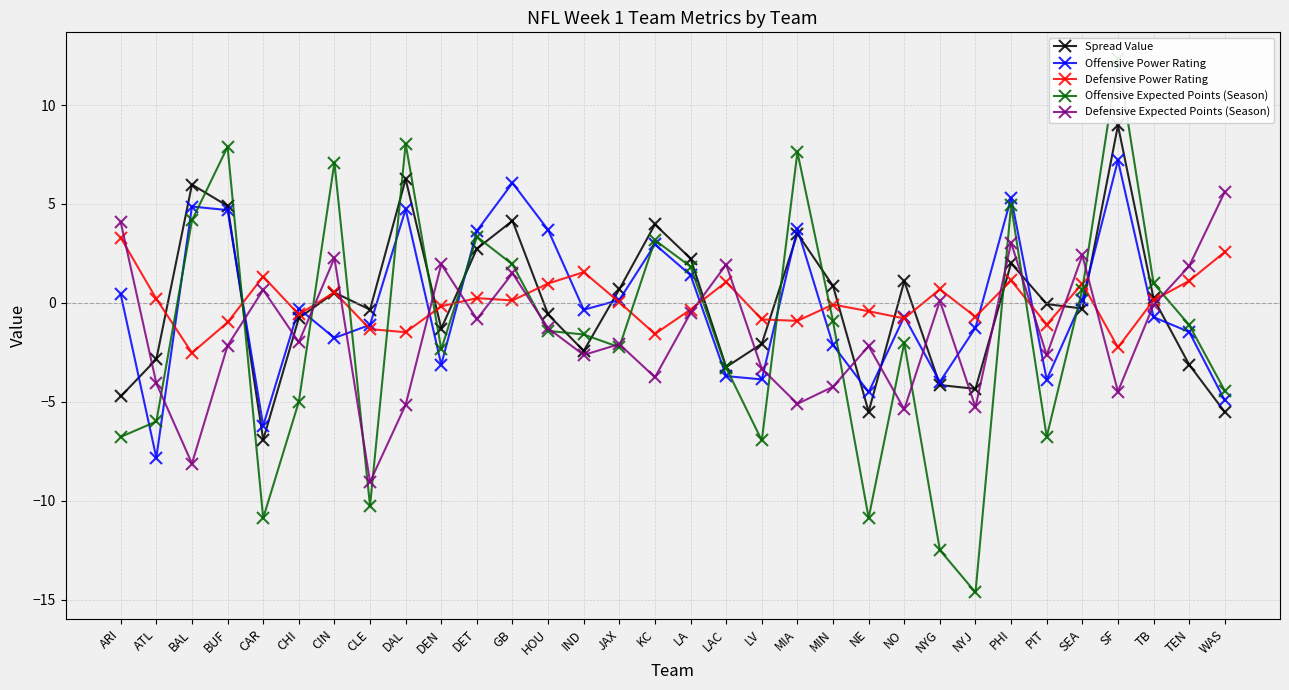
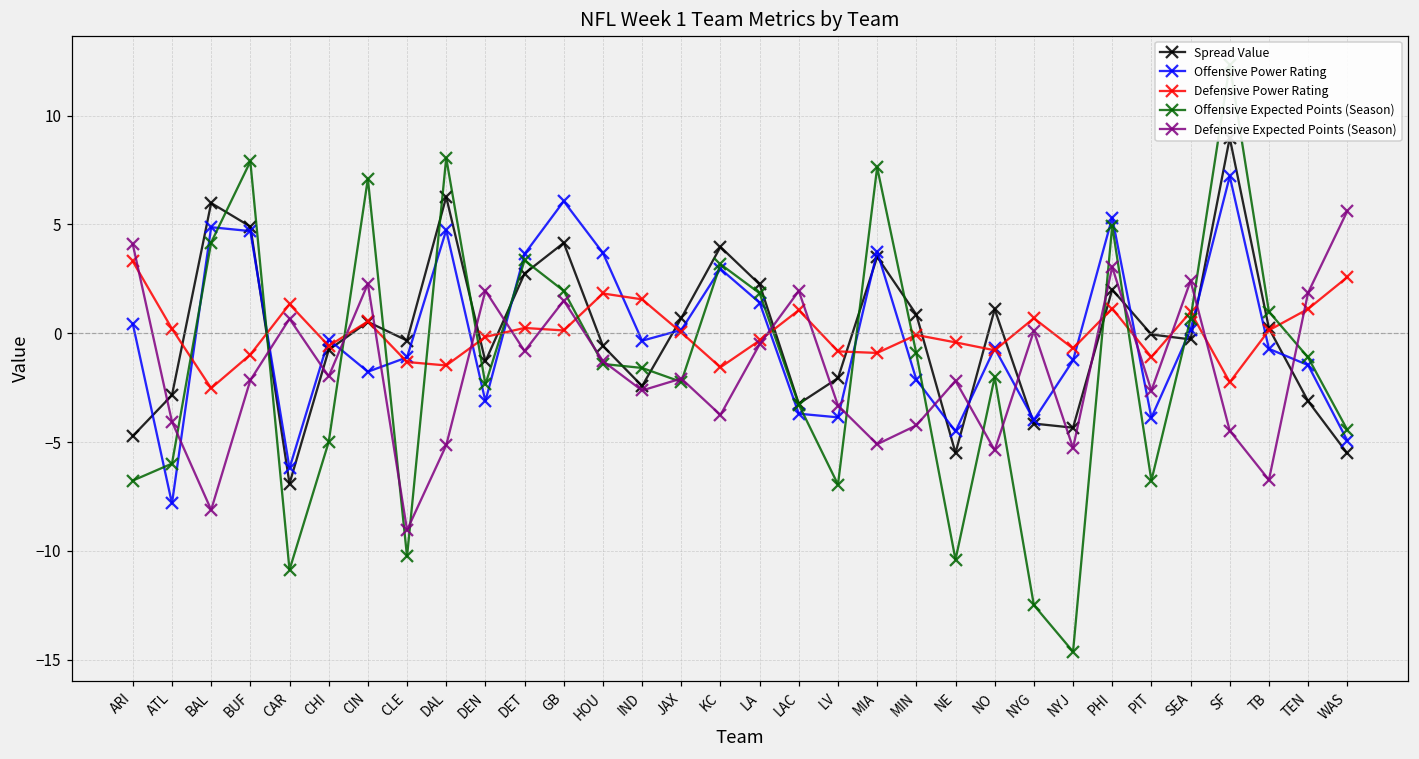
  {
    "Spread Value": {
      "ARI": -4.7,
      "ATL": -2.8,
      "BAL": 6.0,
      "BUF": 4.9,
      "CAR": -6.9,
      "CHI": -0.8,
      "CLE": -0.3,
      "DAL": 6.3,
      "DEN": -1.3,
      "DET": 2.7,
      "GB": 4.2,
      "HOU": -0.6,
      "IND": -2.4,
      "JAX": 0.7,
      "KC": 4.0,
      "LA": 2.2,
      "LV": -2.1,
      "MIA": 3.5,
      "MIN": 0.9,
      "NE": -5.5,
      "NO": 1.1,
      "NYG": -4.1,
      "NYJ": -4.3,
      "PHI": 2.0,
      "PIT": -0.1,
      "SEA": -0.3,
      "SF": 9.0,
      "TEN": -3.1,
      "WAS": -5.5
    },
    "Offensive Power Rating": {
      "ARI": 0.4,
      "ATL": -7.8,
      "BAL": 4.9,
      "BUF": 4.7,
      "CAR": -6.2,
      "CHI": -0.3,
      "CIN": -1.8,
      "CLE": -1.1,
      "DAL": 4.7,
      "DEN": -3.1,
      "DET": 3.6,
      "GB": 6.1,
      "HOU": 3.7,
      "IND": -0.3,
      "KC": 3.0,
      "LA": 1.4,
      "LAC": -3.7,
      "LV": -3.9,
      "MIA": 3.8,
      "MIN": -2.1,
      "NE": -4.5,
      "NYG": -4.0,
      "NYJ": -1.2,
      "PHI": 5.3,
      "PIT": -3.9,
      "SEA": 0.2,
      "SF": 7.2,
      "TB": -0.7,
      "TEN": -1.5,
      "WAS": -4.9
    },
    "Defensive Power Rating": {
      "ARI": 3.3,
      "ATL": 0.2,
      "BAL": -2.5,
      "BUF": -1.0,
      "CAR": 1.3,
      "CHI": -0.6,
      "CLE": -1.3,
      "DAL": -1.5,
      "DEN": -0.2,
      "DET": 0.2,
      "GB": 0.1,
-     "HOU": 1.0,
+     "HOU": 1.8,
      "IND": 1.6,
      "KC": -1.6,
      "LA": -0.3,
      "LAC": 1.1,
      "LV": -0.8,
      "MIA": -0.9,
      "MIN": -0.1,
      "NE": -0.4,
      "NYG": 0.7,
      "NYJ": -0.7,
      "PHI": 1.1,
      "PIT": -1.1,
      "SEA": 1.0,
      "SF": -2.2,
      "TEN": 1.1,
      "WAS": 2.6
    },
    "Offensive Expected Points (Season)": {
      "ARI": -6.8,
      "ATL": -6.0,
      "BAL": 4.2,
      "BUF": 7.9,
      "CAR": -10.9,
      "CHI": -5.0,
      "CIN": 7.1,
      "CLE": -10.3,
      "DAL": 8.0,
      "DEN": -2.3,
      "DET": 3.3,
      "GB": 1.9,
      "HOU": -1.4,
      "IND": -1.6,
      "JAX": -2.2,
      "KC": 3.2,
      "LA": 1.8,
      "LV": -6.9,
      "MIA": 7.6,
      "MIN": -0.9,
-     "NE": -10.9,
+     "NE": -10.4,
      "NO": -2.0,
      "NYG": -12.5,
      "NYJ": -14.6,
      "PHI": 4.9,
      "PIT": -6.8,
      "SEA": 0.7,
      "TB": 1.0,
      "TEN": -1.1,
      "WAS": -4.4
    },
    "Defensive Expected Points (Season)": {
      "ARI": 4.1,
      "ATL": -4.1,
      "BAL": -8.1,
      "BUF": -2.2,
      "CAR": 0.7,
      "CHI": -2.0,
      "CIN": 2.3,
      "CLE": -9.0,
      "DAL": -5.1,
      "DEN": 2.0,
      "DET": -0.8,
      "GB": 1.5,
      "HOU": -1.3,
      "IND": -2.6,
      "JAX": -2.1,
      "KC": -3.8,
      "LA": -0.5,
      "LAC": 1.9,
      "LV": -3.3,
      "MIA": -5.1,
      "MIN": -4.2,
      "NE": -2.2,
      "NO": -5.4,
      "NYG": 0.1,
      "NYJ": -5.3,
      "PHI": 3.0,
      "PIT": -2.6,
      "SEA": 2.4,
      "SF": -4.5,
-     "TB": -0.1,
+     "TB": -6.7,
      "TEN": 1.9,
      "WAS": 5.6
    }
  }
